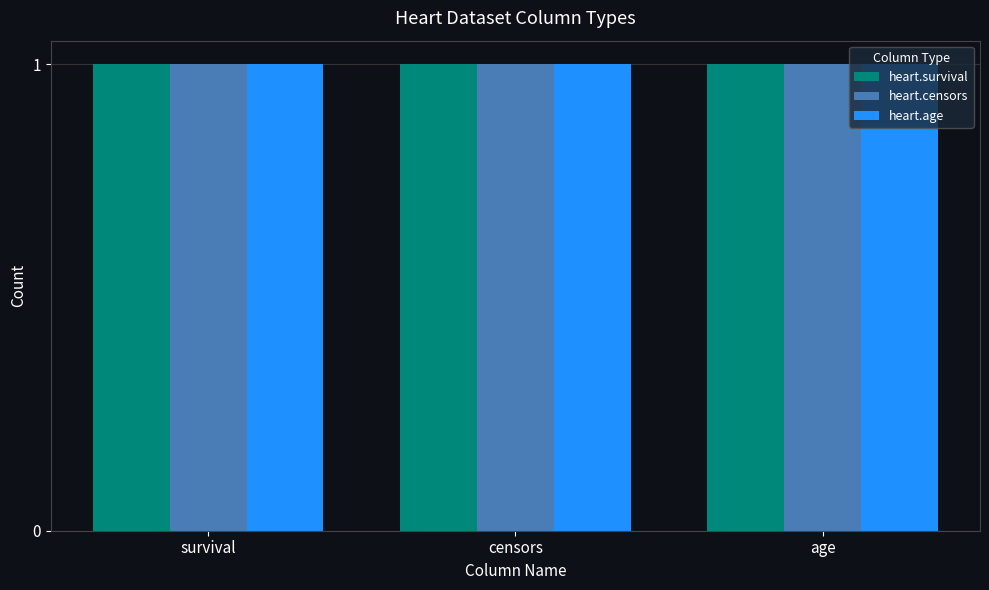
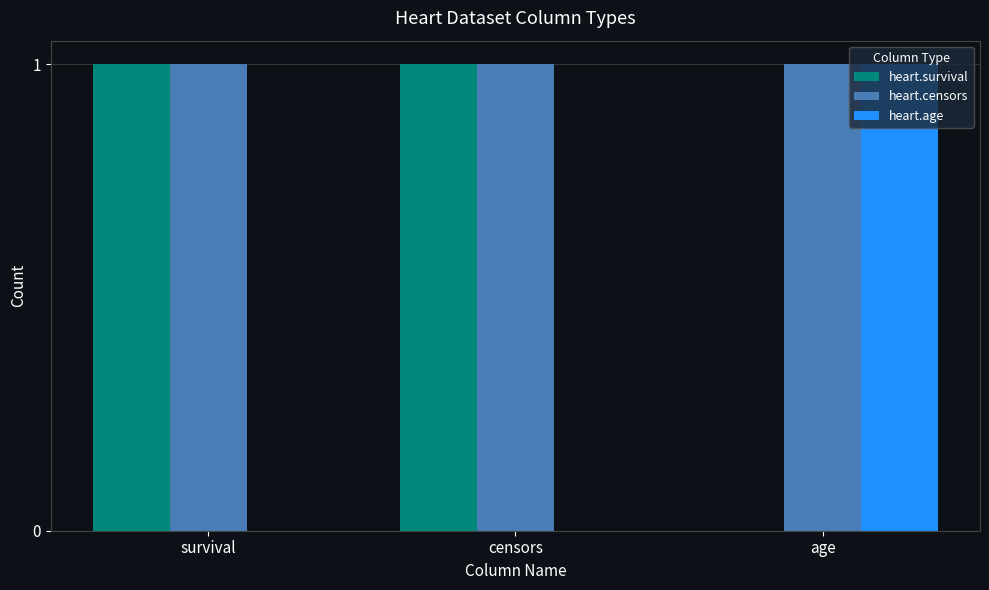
  {
    "heart.survival": {
      "survival": 1,
      "censors": 1,
-     "age": 1
+     "age": 0
    },
    "heart.censors": {
      "survival": 1,
      "censors": 1,
      "age": 1
    },
    "heart.age": {
-     "survival": 1,
-     "censors": 1
+     "survival": 0,
+     "censors": 0
    }
  }
